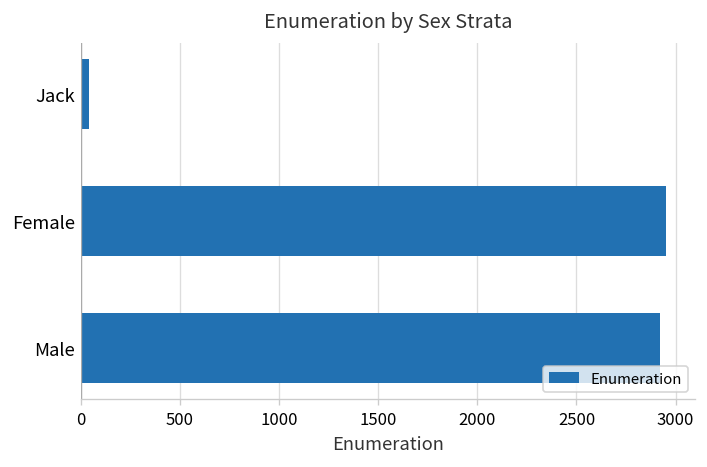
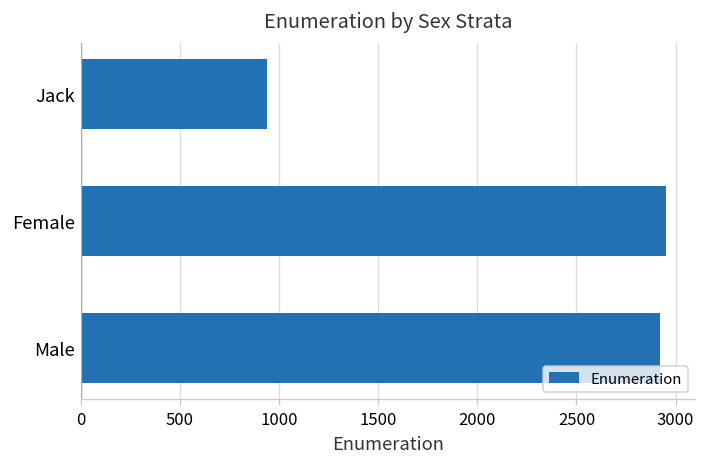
  {
-   "Jack": 40,
+   "Jack": 940,
    "Female": 2950,
    "Male": 2920
  }
